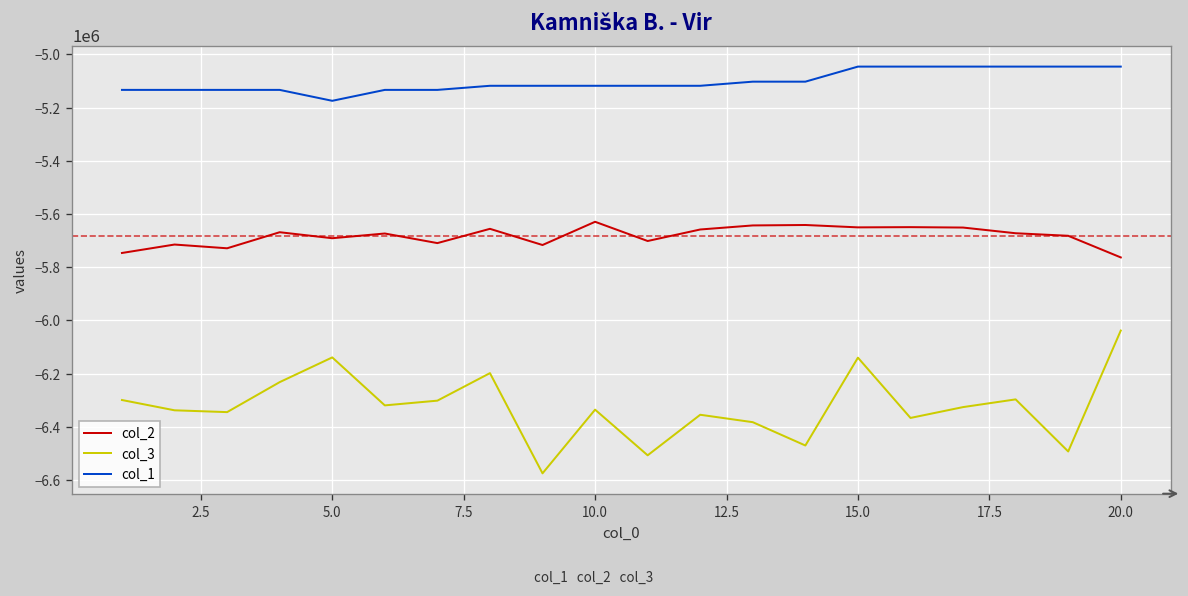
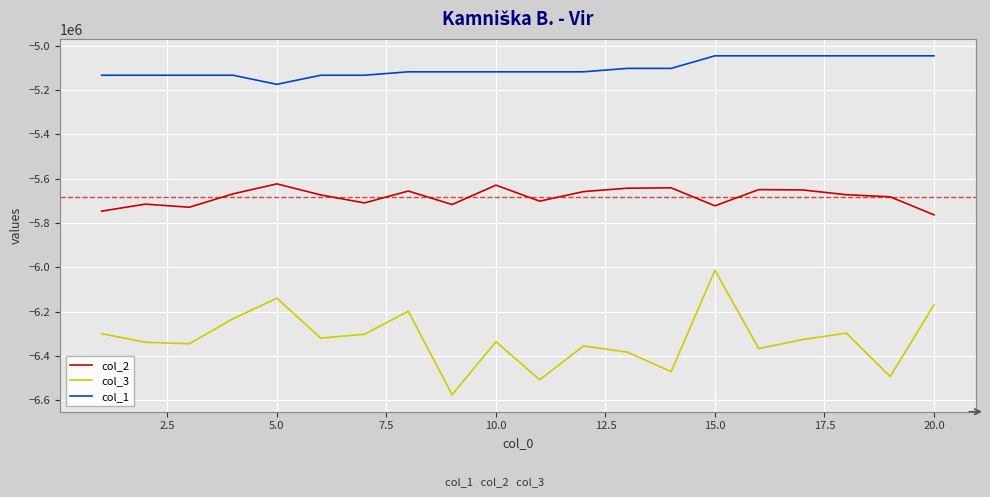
  {
    "col_2": {
-     "5.0": -5690000,
+     "5.0": -5620000,
      "10.0": -5630000,
-     "15.0": -5650000,
+     "15.0": -5720000,
      "20.0": -5760000
    },
    "col_3": {
      "5.0": -6140000,
      "10.0": -6340000,
-     "15.0": -6140000,
-     "20.0": -6040000
+     "15.0": -6010000,
+     "20.0": -6170000
    },
    "col_1": {
      "5.0": -5170000,
      "10.0": -5120000,
      "15.0": -5050000,
      "20.0": -5050000
    }
  }
